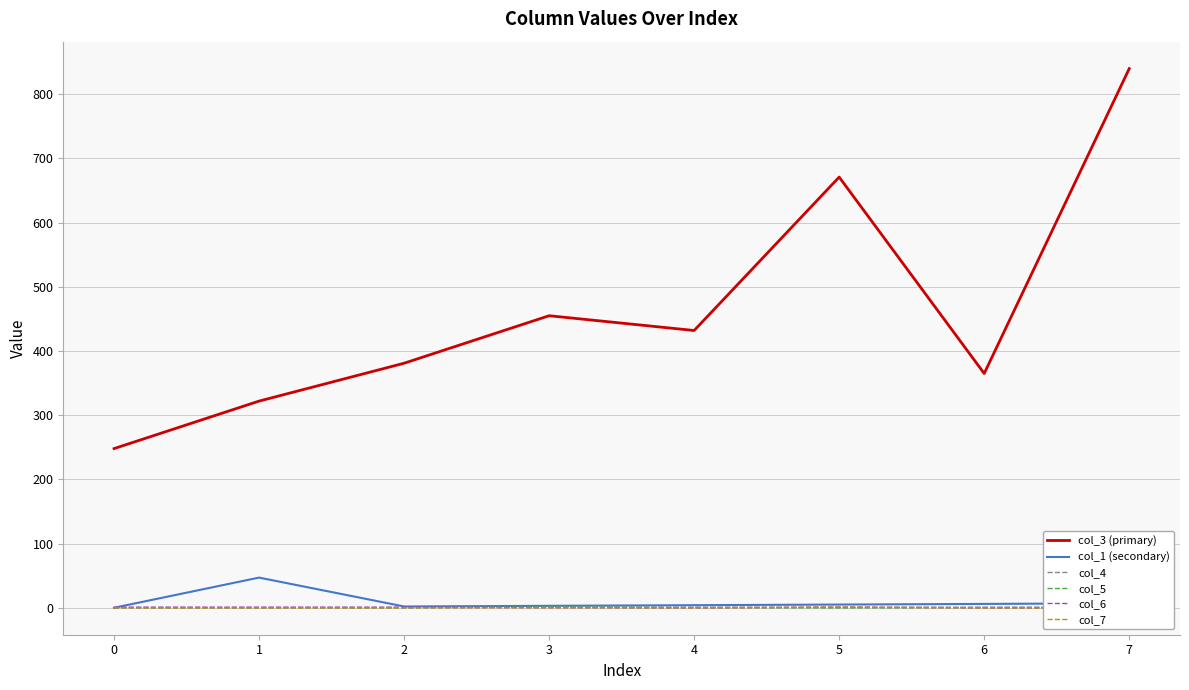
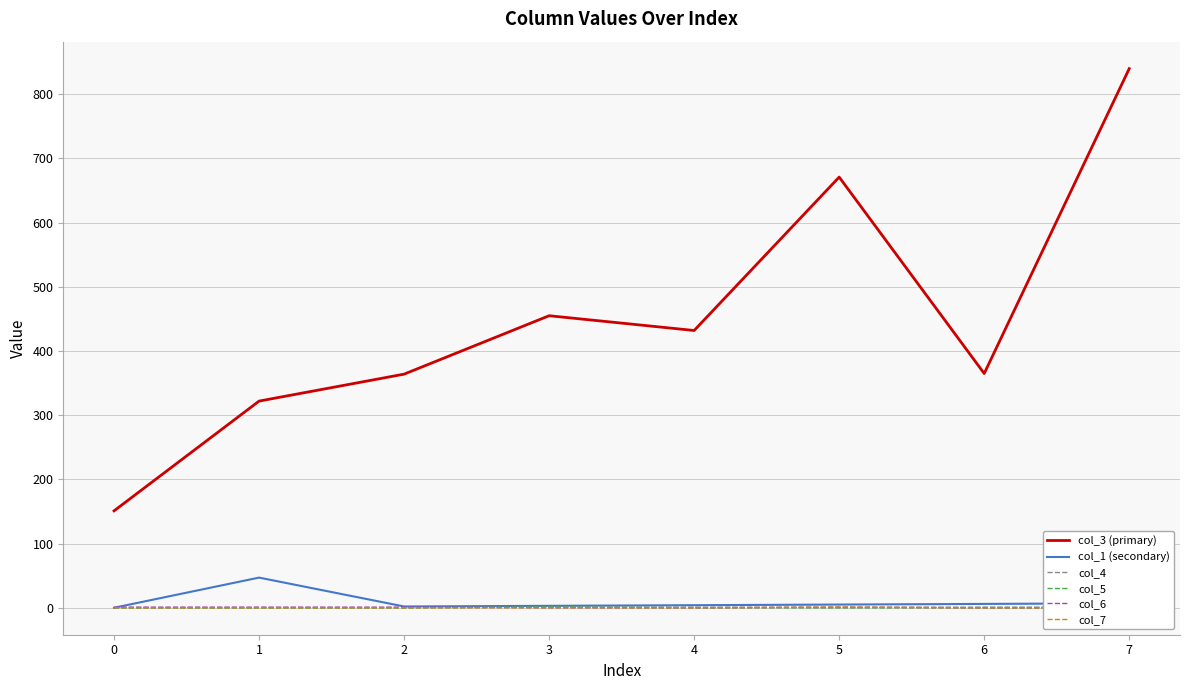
  {
    "col_3 (primary)": {
-     "0": 250,
+     "0": 150,
      "1": 320,
-     "2": 380,
+     "2": 360,
      "3": 460,
      "4": 430,
      "5": 670,
      "6": 370,
      "7": 840
    },
    "col_1 (secondary)": {
      "1": 50,
      "6": 10
    }
  }
